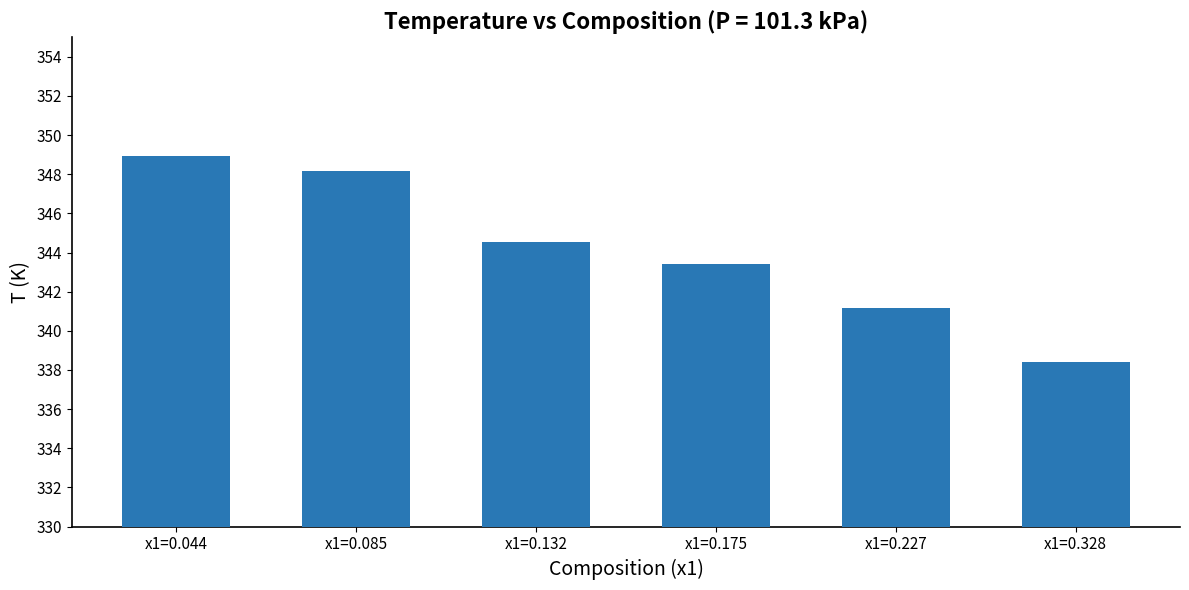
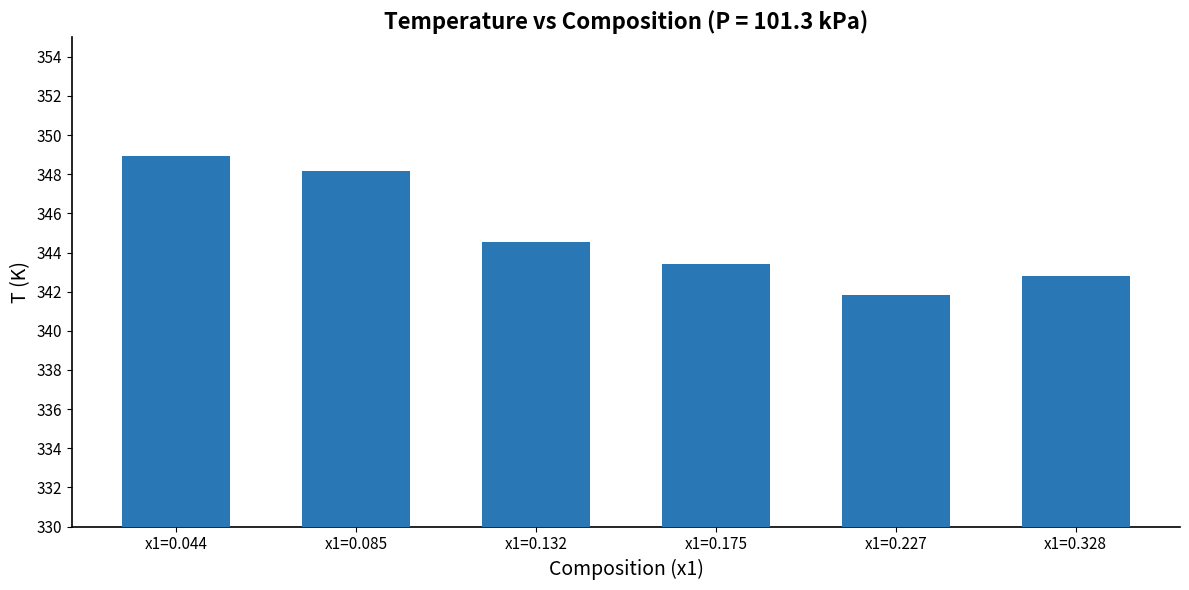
  {
    "x1=0.044": 348.9,
    "x1=0.085": 348.2,
    "x1=0.132": 344.5,
    "x1=0.175": 343.4,
-   "x1=0.227": 341.2,
-   "x1=0.328": 338.4
+   "x1=0.227": 341.8,
+   "x1=0.328": 342.8
  }
